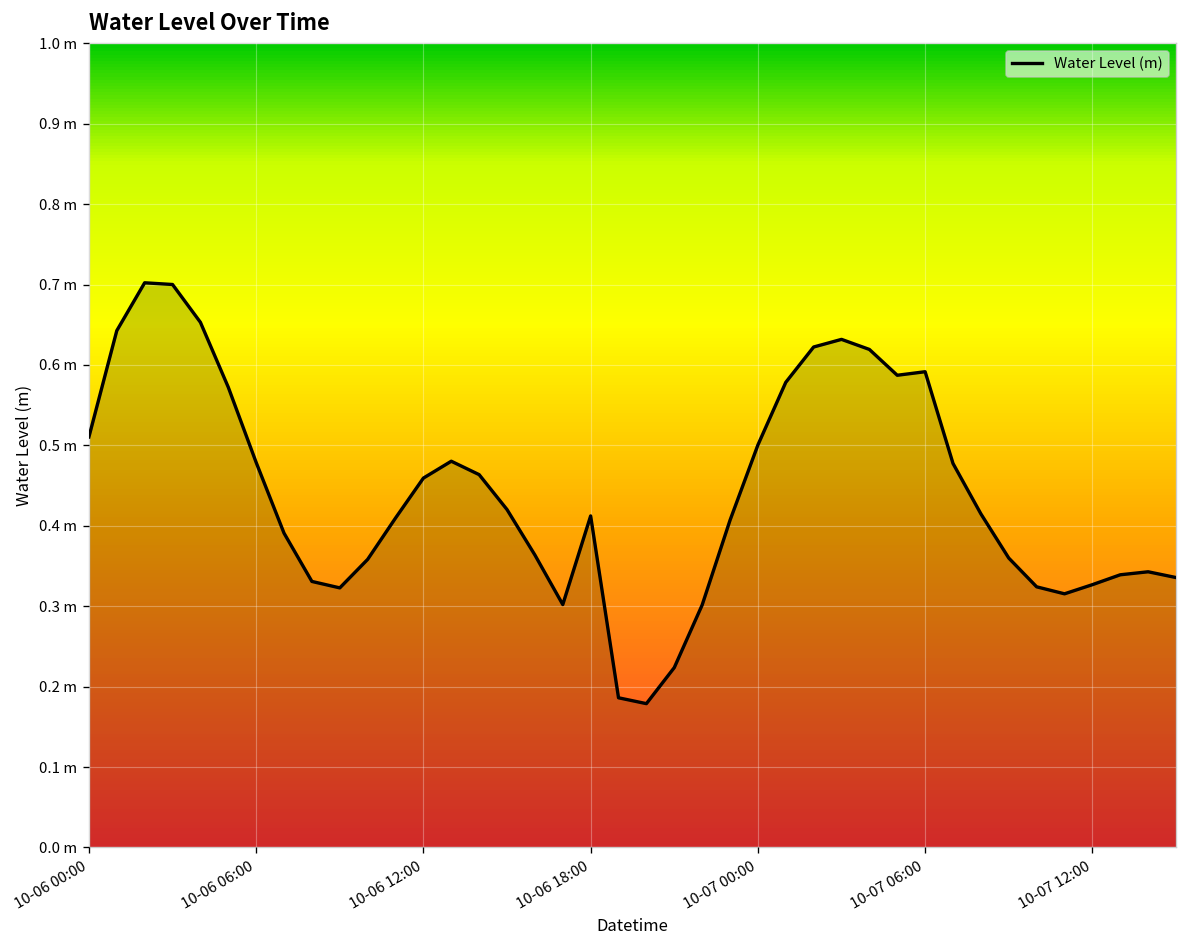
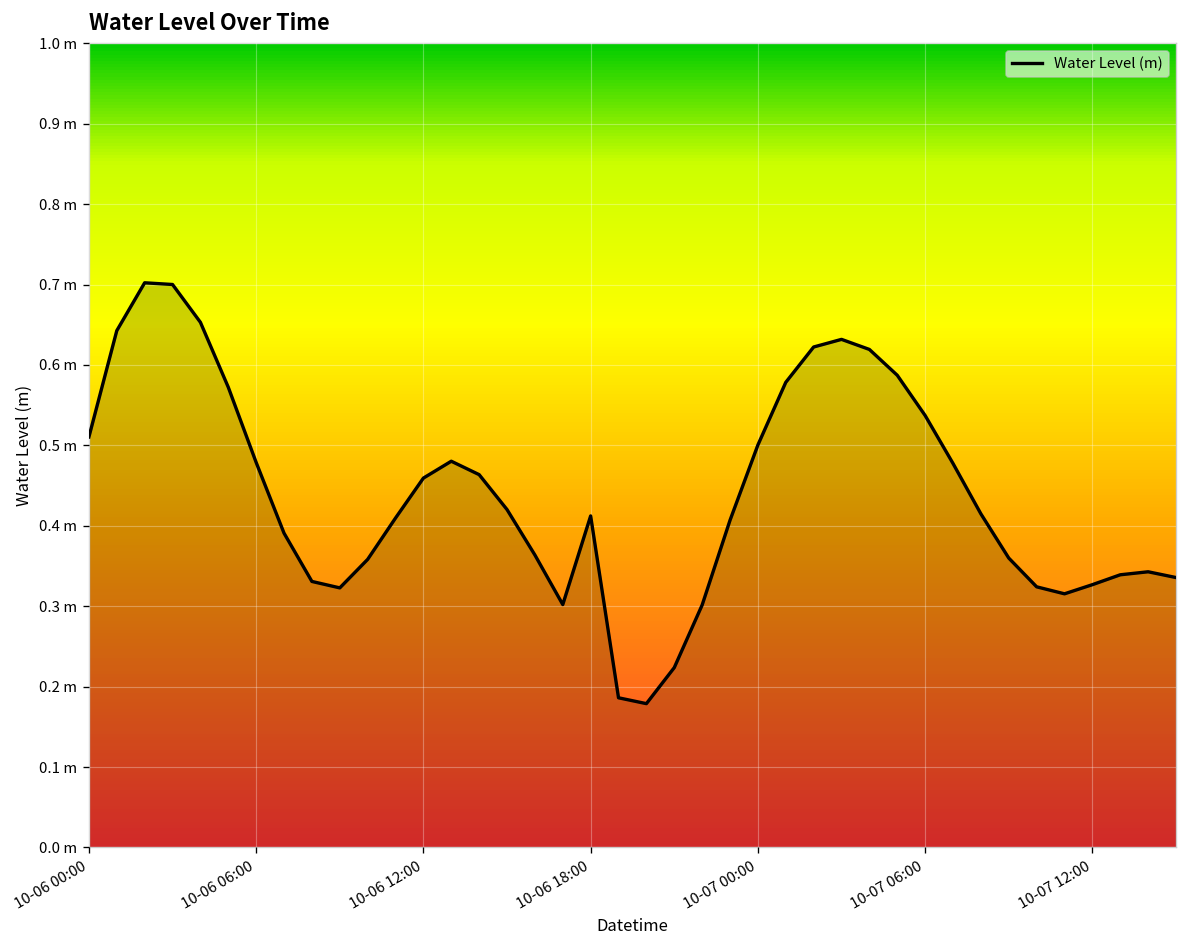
  {
    "10-06 00:00": "0.51 m",
    "10-06 06:00": "0.48 m",
    "10-06 12:00": "0.46 m",
    "10-06 18:00": "0.41 m",
    "10-07 00:00": "0.50 m",
-   "10-07 06:00": "0.59 m",
+   "10-07 06:00": "0.54 m",
    "10-07 12:00": "0.33 m"
  }
